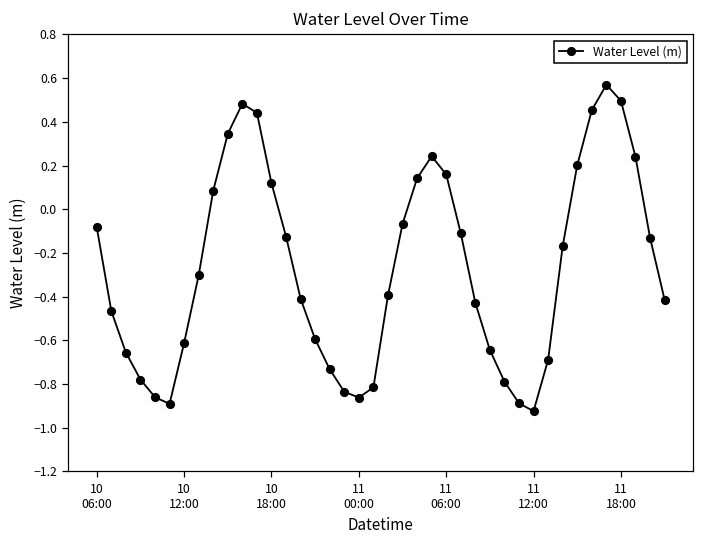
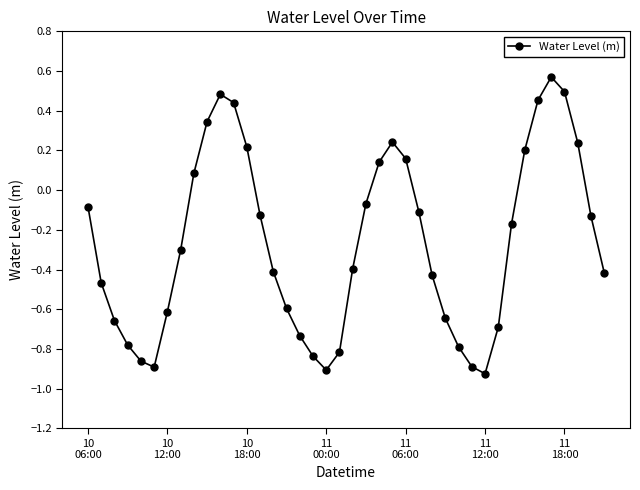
  {
    "10 06:00": -0.08,
    "10 12:00": -0.61,
-   "10 18:00": 0.12,
-   "11 00:00": -0.86,
+   "10 18:00": 0.22,
+   "11 00:00": -0.91,
    "11 06:00": 0.16,
    "11 12:00": -0.92,
    "11 18:00": 0.50
  }
